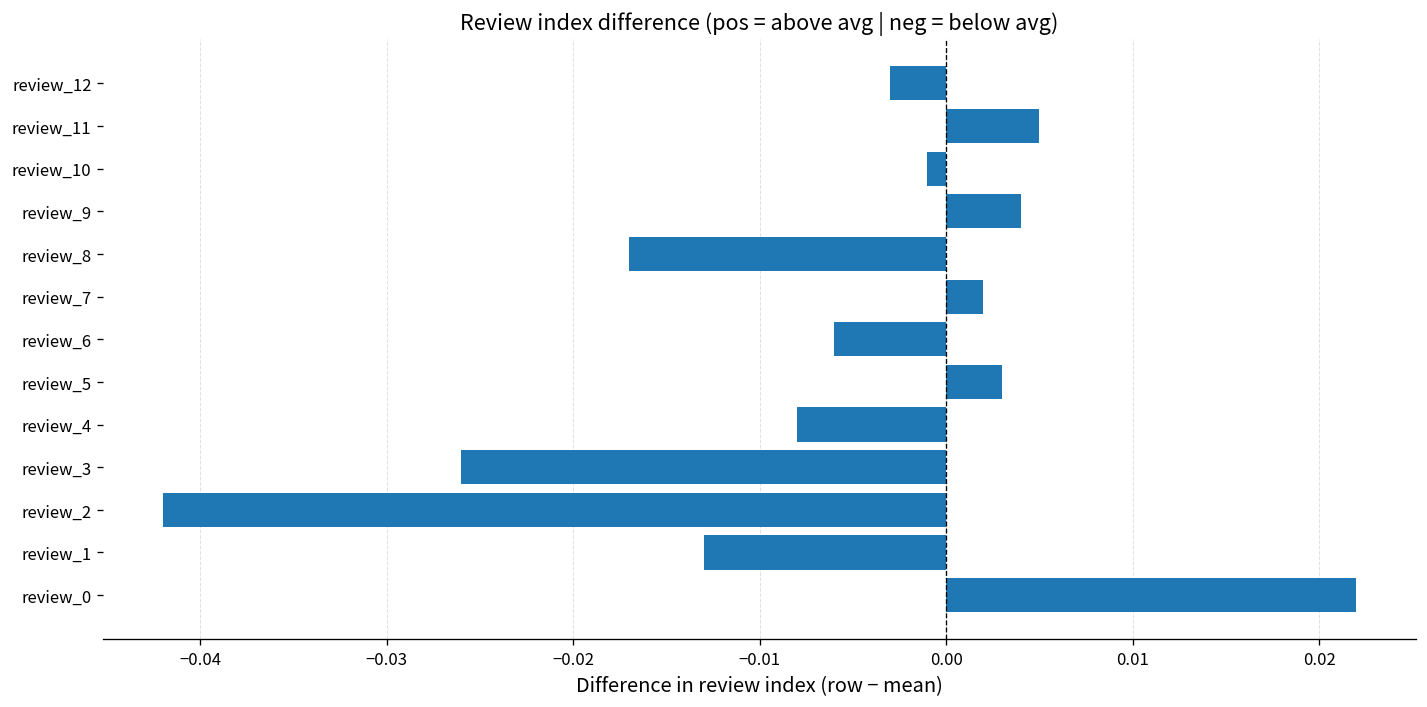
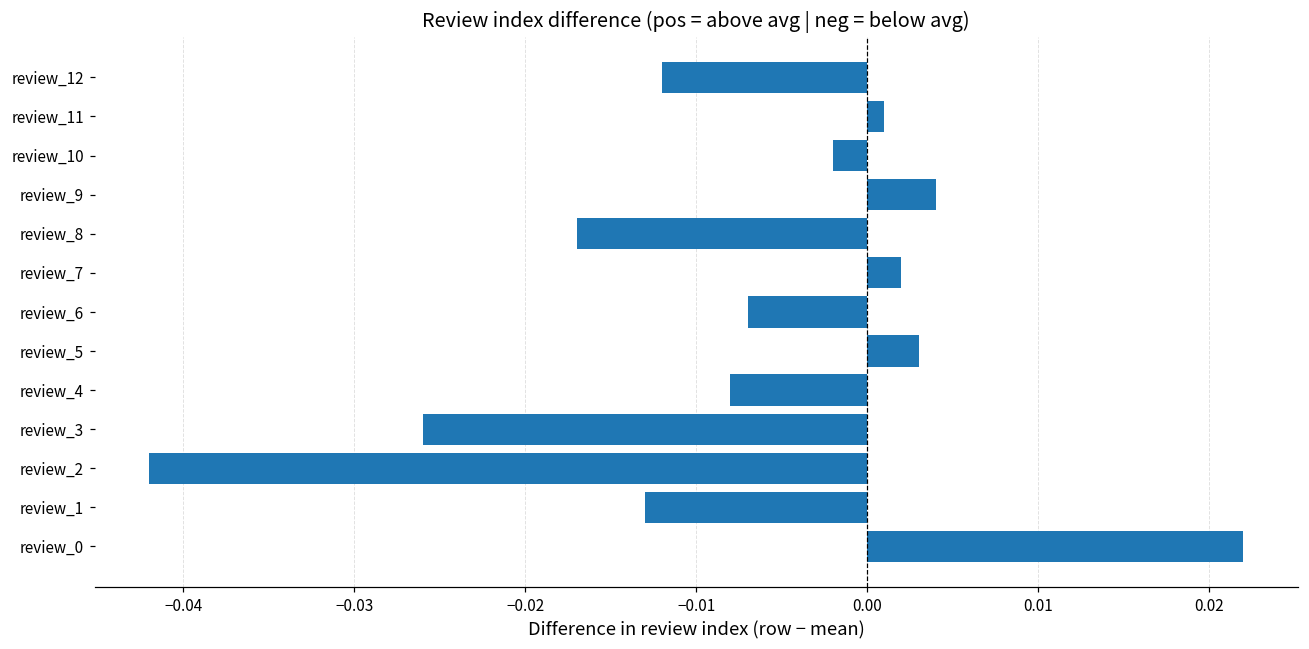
  {
-   "review_12": -0.003,
-   "review_11": 0.005,
-   "review_10": -0.001,
+   "review_12": -0.012,
+   "review_11": 0.001,
+   "review_10": -0.002,
    "review_9": 0.004,
    "review_8": -0.017,
    "review_7": 0.002,
-   "review_6": -0.006,
+   "review_6": -0.007,
    "review_5": 0.003,
    "review_4": -0.008,
    "review_3": -0.026,
    "review_2": -0.042,
    "review_1": -0.013,
    "review_0": 0.022
  }
